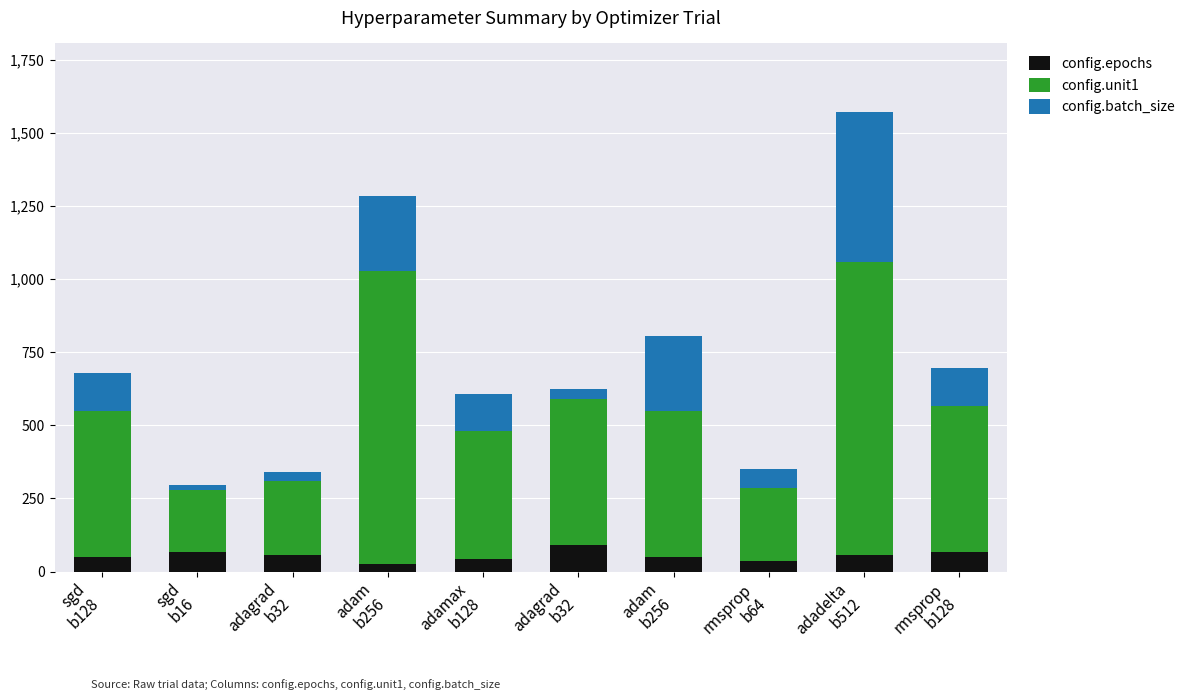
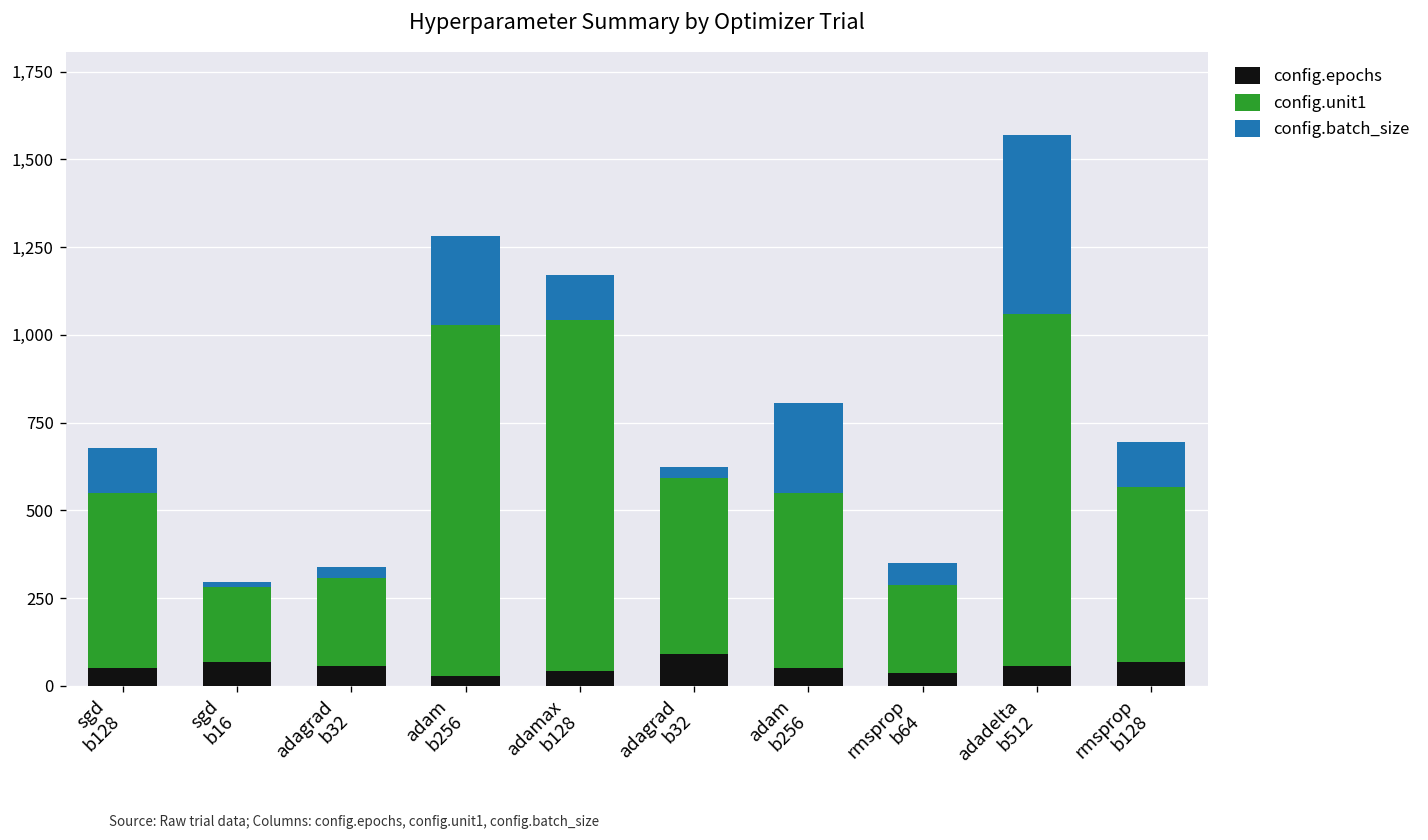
  {
    "config.epochs": {
      "sgd b128": "50",
      "sgd b16": "70",
      "adamax b128": "40",
      "rmsprop b64": "40",
      "adadelta b512": "60",
      "rmsprop b128": "70"
    },
    "config.unit1": {
      "sgd b128": "500",
      "sgd b16": "210",
-     "adamax b128": "440",
+     "adamax b128": "1,000",
      "rmsprop b64": "250",
      "adadelta b512": "1,000",
      "rmsprop b128": "500"
    },
    "config.batch_size": {
      "sgd b128": "130",
      "sgd b16": "20",
      "adamax b128": "130",
      "rmsprop b64": "60",
      "adadelta b512": "510",
      "rmsprop b128": "130"
    }
  }
